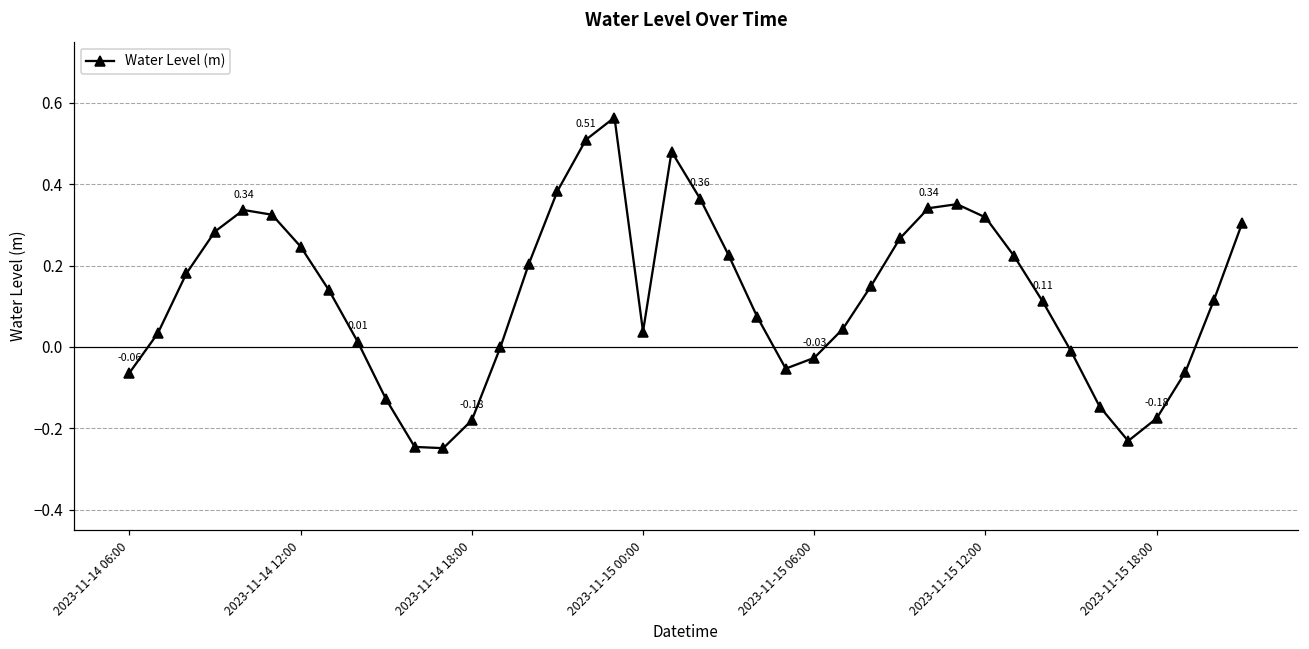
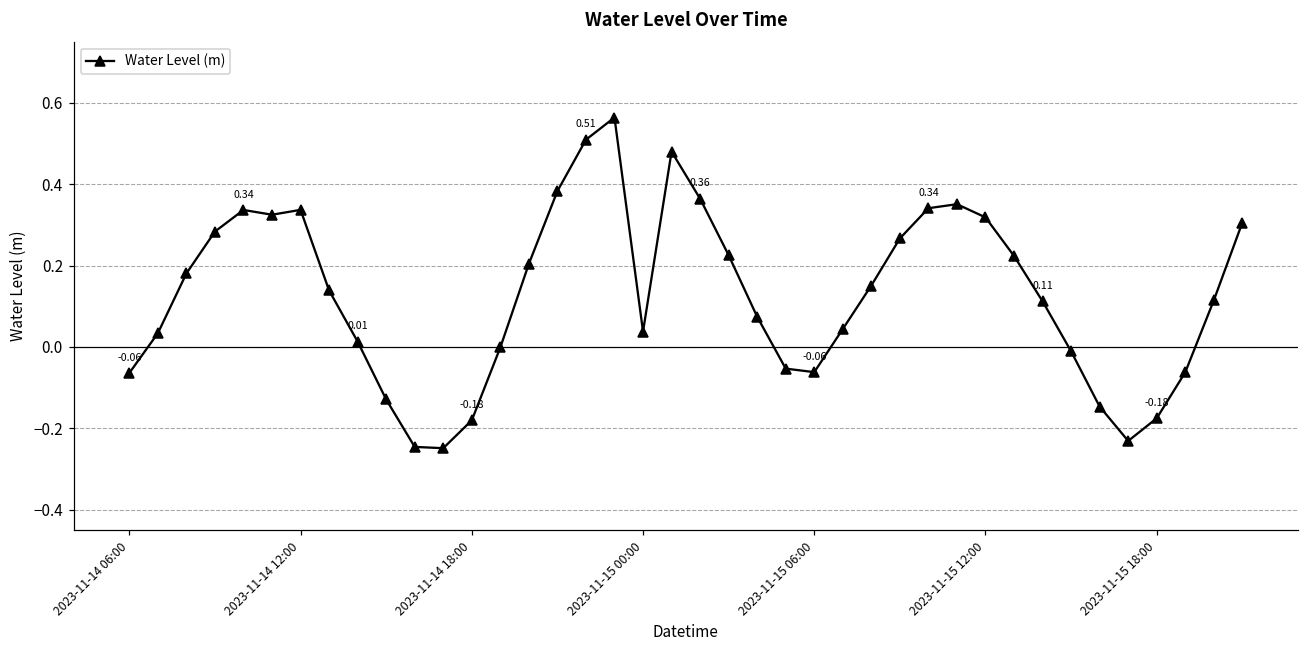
  {
    "2023-11-14 06:00": -0.06,
-   "2023-11-14 12:00": 0.25,
+   "2023-11-14 12:00": 0.34,
    "2023-11-14 18:00": -0.18,
-   "2023-11-15 06:00": -0.03,
+   "2023-11-15 06:00": -0.06,
    "2023-11-15 18:00": -0.18
  }
